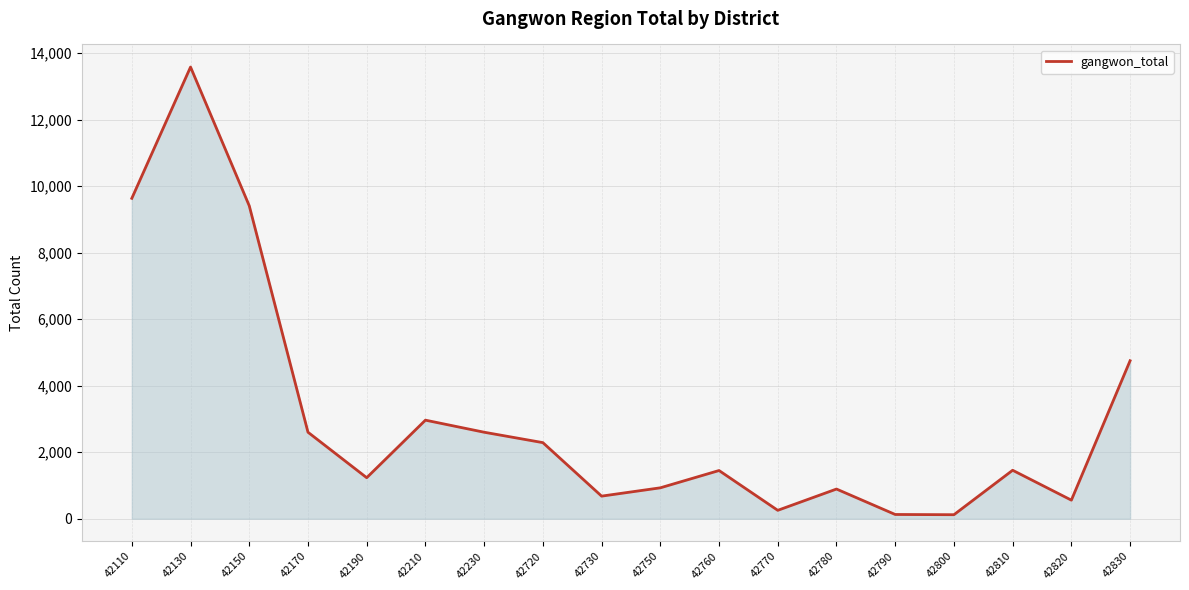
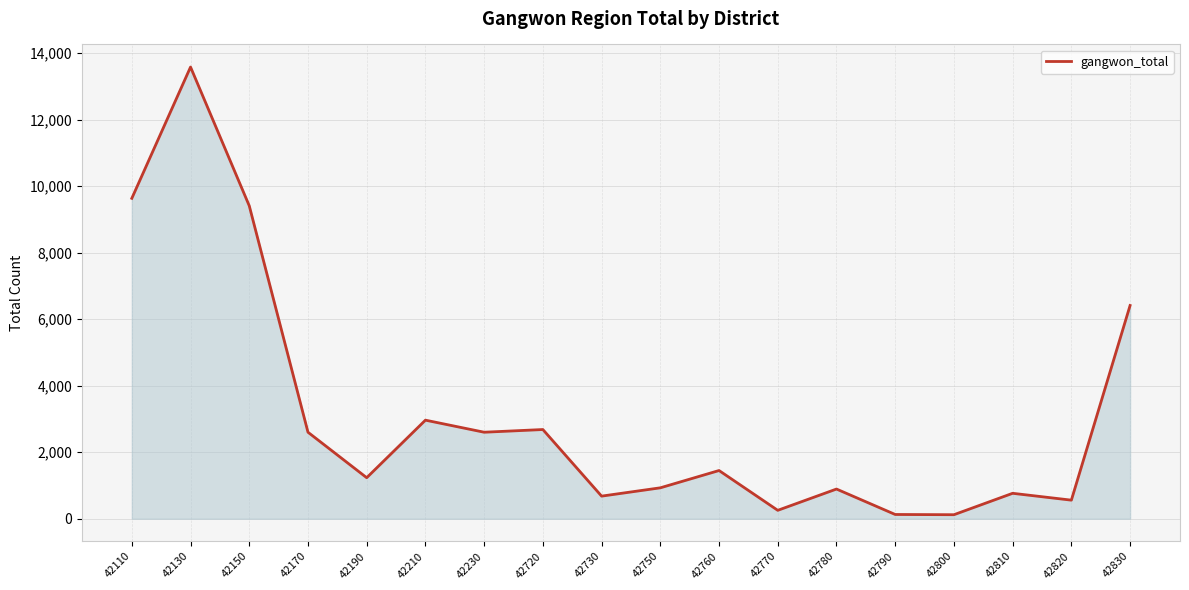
  {
    "42110": "9,600",
    "42130": "13,600",
    "42150": "9,400",
    "42170": "2,600",
    "42190": "1,200",
    "42210": "3,000",
    "42230": "2,600",
-   "42720": "2,300",
+   "42720": "2,700",
    "42730": "700",
    "42750": "900",
    "42760": "1,400",
    "42770": "300",
    "42780": "900",
    "42790": "100",
    "42800": "100",
-   "42810": "1,500",
+   "42810": "800",
    "42820": "600",
-   "42830": "4,800"
+   "42830": "6,400"
  }
